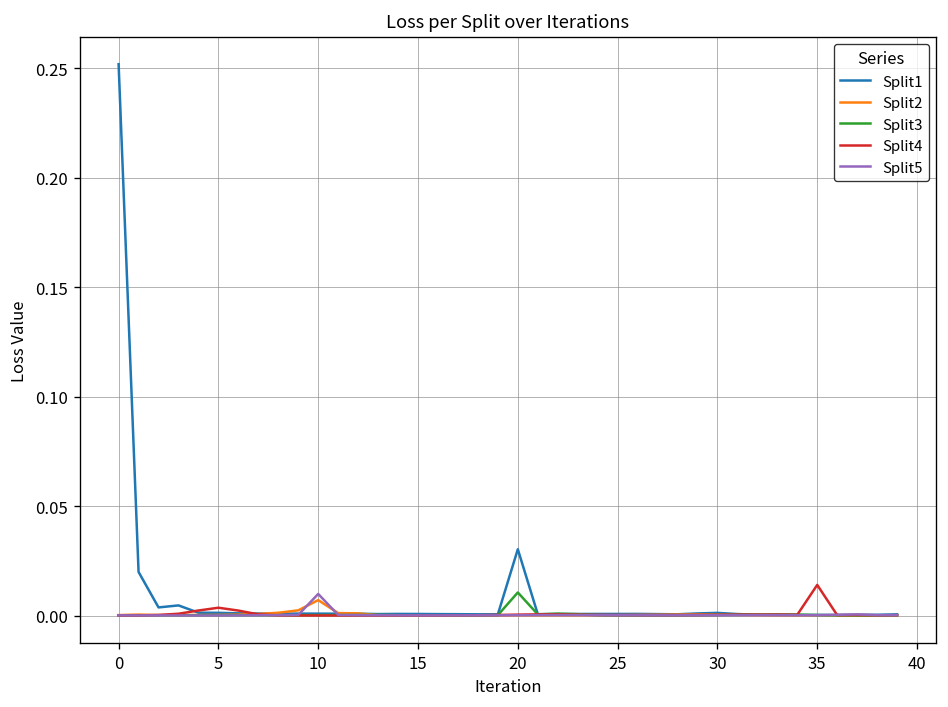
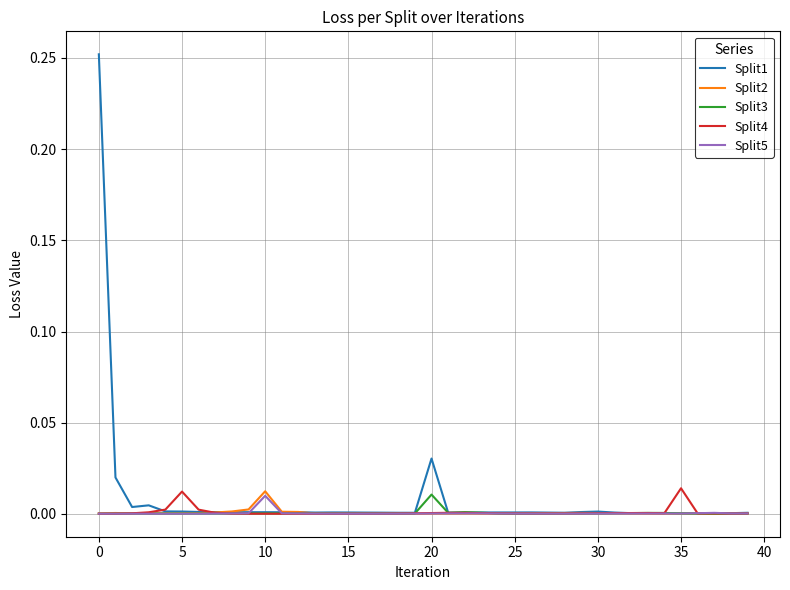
  {
    "Split1": {
      "0": 0.252,
      "20": 0.030
    },
    "Split2": {
-     "10": 0.007
+     "10": 0.012
    },
    "Split3": {
      "20": 0.011
    },
    "Split4": {
-     "5": 0.004,
+     "5": 0.012,
      "35": 0.014
    },
    "Split5": {
      "10": 0.010
    }
  }
